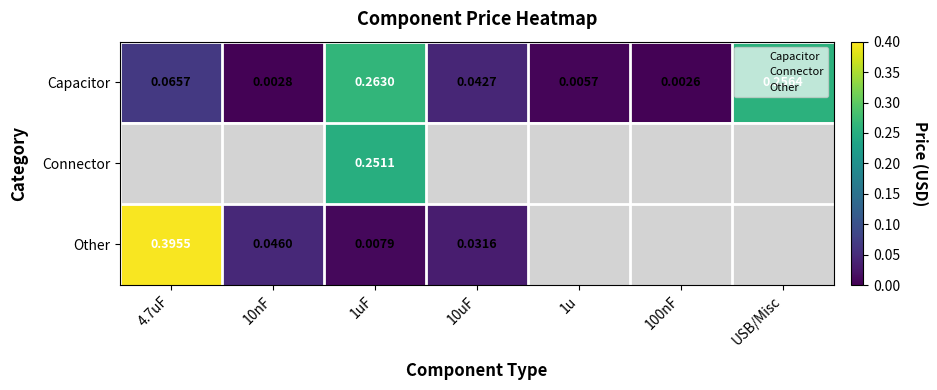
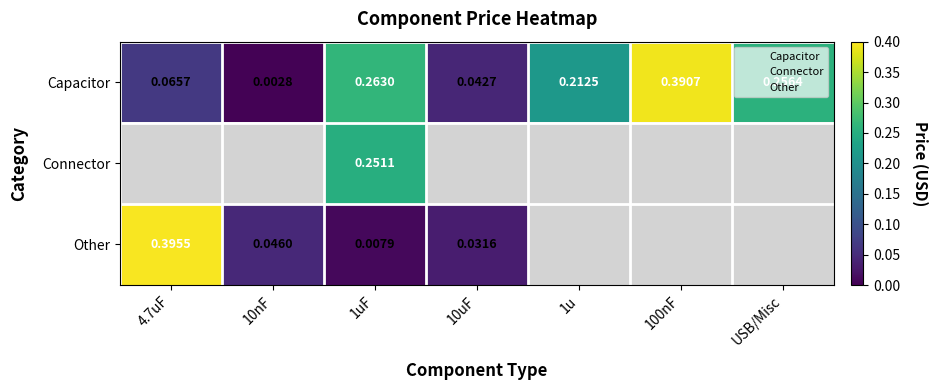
  {
    "Capacitor": {
      "4.7uF": 0.0657,
      "10nF": 0.0028,
      "1uF": 0.2630,
      "10uF": 0.0427,
-     "1u": 0.0057,
-     "100nF": 0.0026
+     "1u": 0.2125,
+     "100nF": 0.3907
    },
    "Connector": {
      "1uF": 0.2511
    },
    "Other": {
      "4.7uF": 0.3955,
      "10nF": 0.0460,
      "1uF": 0.0079,
      "10uF": 0.0316
    }
  }
